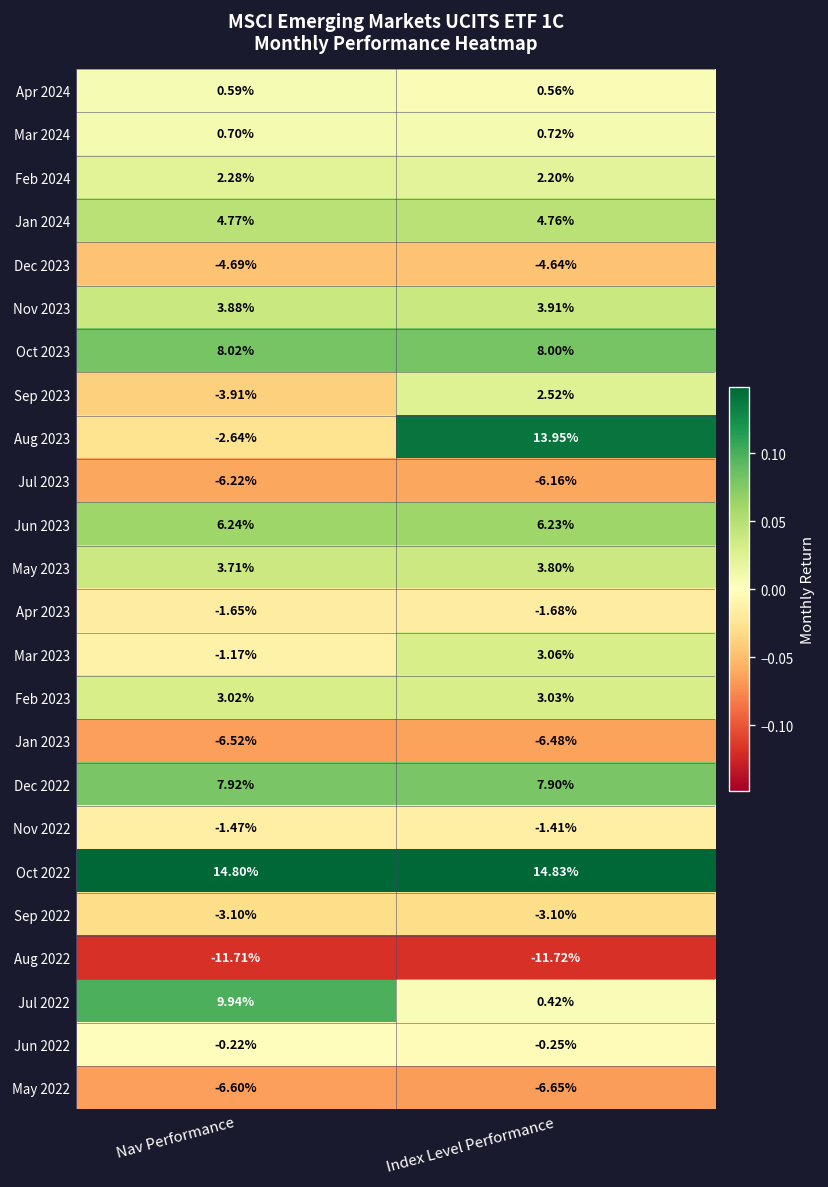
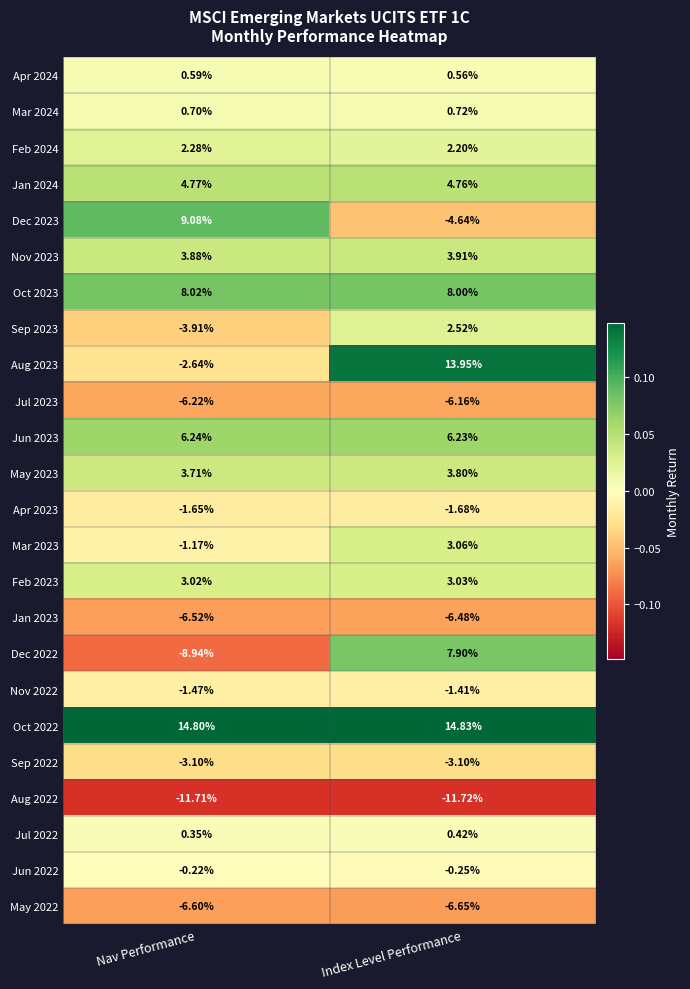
  {
    "Apr 2024": {
      "Nav Performance": "0.59%",
      "Index Level Performance": "0.56%"
    },
    "Mar 2024": {
      "Nav Performance": "0.70%",
      "Index Level Performance": "0.72%"
    },
    "Feb 2024": {
      "Nav Performance": "2.28%",
      "Index Level Performance": "2.20%"
    },
    "Jan 2024": {
      "Nav Performance": "4.77%",
      "Index Level Performance": "4.76%"
    },
    "Dec 2023": {
-     "Nav Performance": "-4.69%",
+     "Nav Performance": "9.08%",
      "Index Level Performance": "-4.64%"
    },
    "Nov 2023": {
      "Nav Performance": "3.88%",
      "Index Level Performance": "3.91%"
    },
    "Oct 2023": {
      "Nav Performance": "8.02%",
      "Index Level Performance": "8.00%"
    },
    "Sep 2023": {
      "Nav Performance": "-3.91%",
      "Index Level Performance": "2.52%"
    },
    "Aug 2023": {
      "Nav Performance": "-2.64%",
      "Index Level Performance": "13.95%"
    },
    "Jul 2023": {
      "Nav Performance": "-6.22%",
      "Index Level Performance": "-6.16%"
    },
    "Jun 2023": {
      "Nav Performance": "6.24%",
      "Index Level Performance": "6.23%"
    },
    "May 2023": {
      "Nav Performance": "3.71%",
      "Index Level Performance": "3.80%"
    },
    "Apr 2023": {
      "Nav Performance": "-1.65%",
      "Index Level Performance": "-1.68%"
    },
    "Mar 2023": {
      "Nav Performance": "-1.17%",
      "Index Level Performance": "3.06%"
    },
    "Feb 2023": {
      "Nav Performance": "3.02%",
      "Index Level Performance": "3.03%"
    },
    "Jan 2023": {
      "Nav Performance": "-6.52%",
      "Index Level Performance": "-6.48%"
    },
    "Dec 2022": {
-     "Nav Performance": "7.92%",
+     "Nav Performance": "-8.94%",
      "Index Level Performance": "7.90%"
    },
    "Nov 2022": {
      "Nav Performance": "-1.47%",
      "Index Level Performance": "-1.41%"
    },
    "Oct 2022": {
      "Nav Performance": "14.80%",
      "Index Level Performance": "14.83%"
    },
    "Sep 2022": {
      "Nav Performance": "-3.10%",
      "Index Level Performance": "-3.10%"
    },
    "Aug 2022": {
      "Nav Performance": "-11.71%",
      "Index Level Performance": "-11.72%"
    },
    "Jul 2022": {
-     "Nav Performance": "9.94%",
+     "Nav Performance": "0.35%",
      "Index Level Performance": "0.42%"
    },
    "Jun 2022": {
      "Nav Performance": "-0.22%",
      "Index Level Performance": "-0.25%"
    },
    "May 2022": {
      "Nav Performance": "-6.60%",
      "Index Level Performance": "-6.65%"
    }
  }
